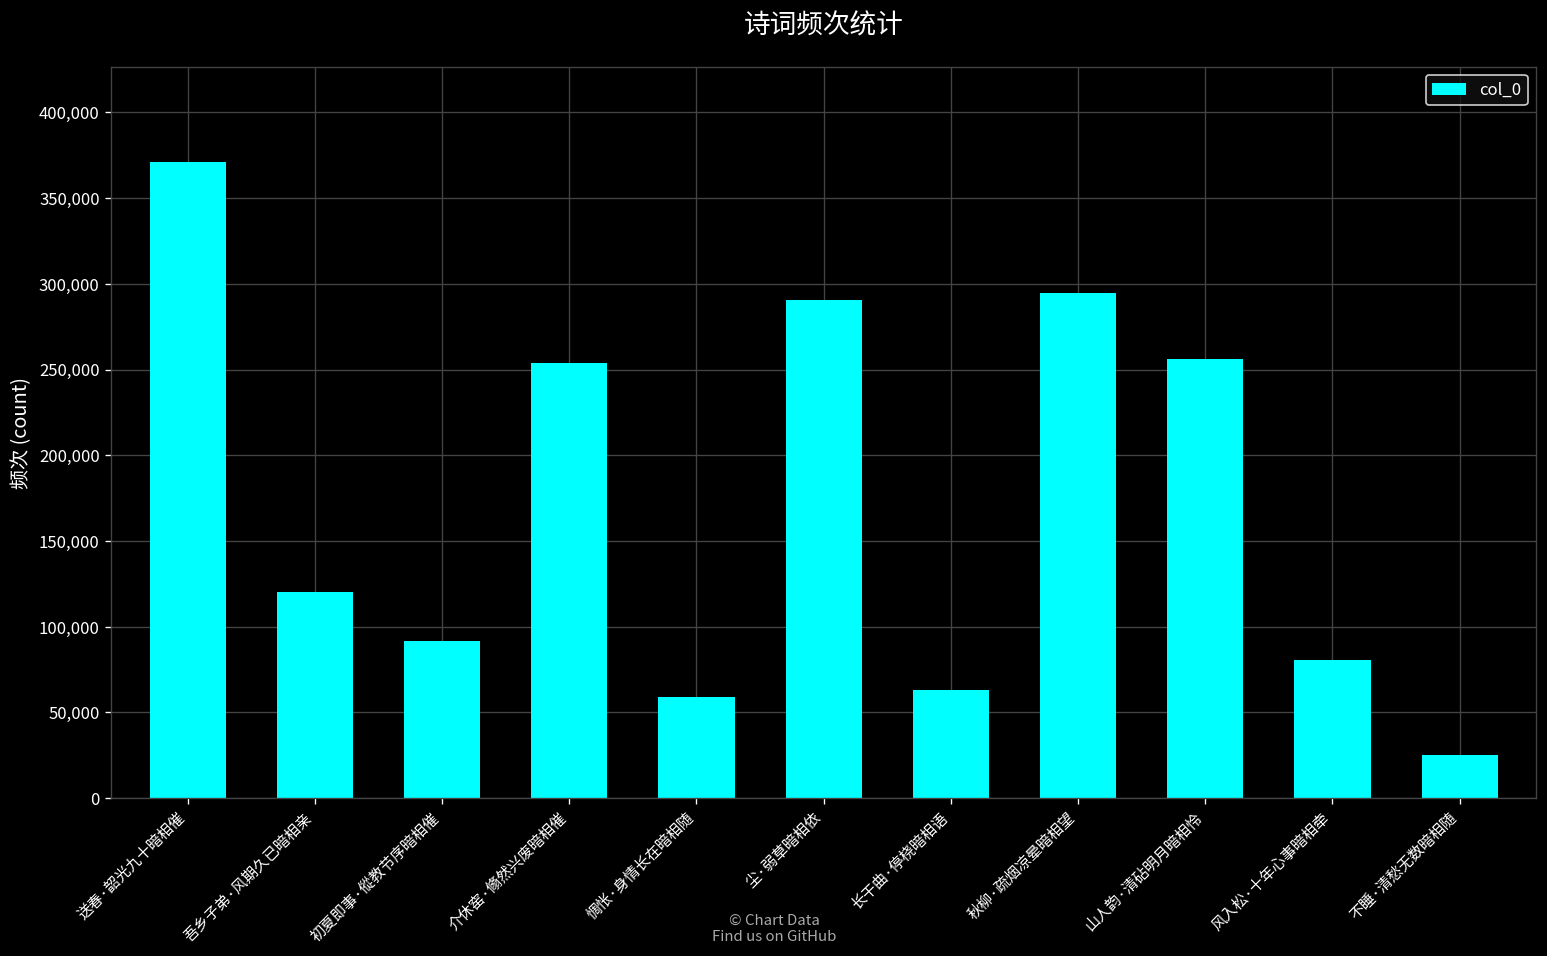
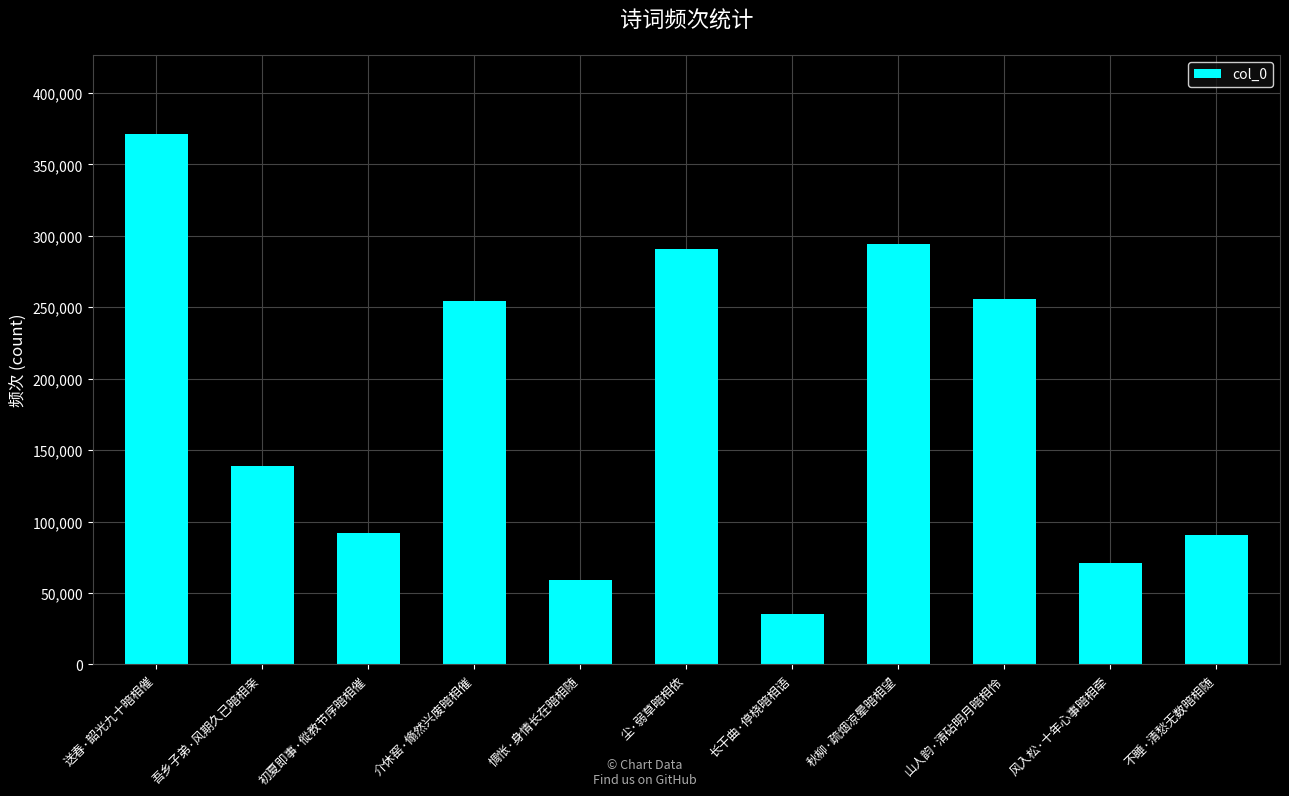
  {
    "送春·韶光九十暗相催": "371,000",
-   "吾乡子弟·风期久已暗相亲": "120,000",
+   "吾乡子弟·风期久已暗相亲": "139,000",
    "初夏即事·傱教节序暗相催": "92,000",
    "介休窑·翛然兴废暗相催": "254,000",
    "惆怅·身情长在暗相随": "59,000",
    "尘·弱草暗相依": "291,000",
-   "长干曲·停桡暗相语": "63,000",
+   "长干曲·停桡暗相语": "35,000",
    "秋柳·疏烟凉晕暗相望": "295,000",
    "山人韵·清砧明月暗相怜": "256,000",
-   "风入松·十年心事暗相牵": "81,000",
-   "不睡·清愁无数暗相随": "25,000"
+   "风入松·十年心事暗相牵": "71,000",
+   "不睡·清愁无数暗相随": "91,000"
  }
